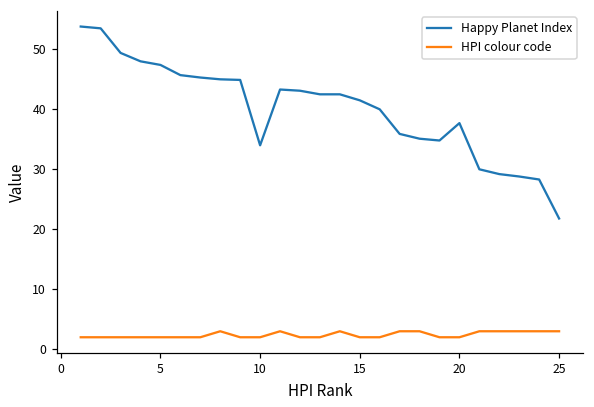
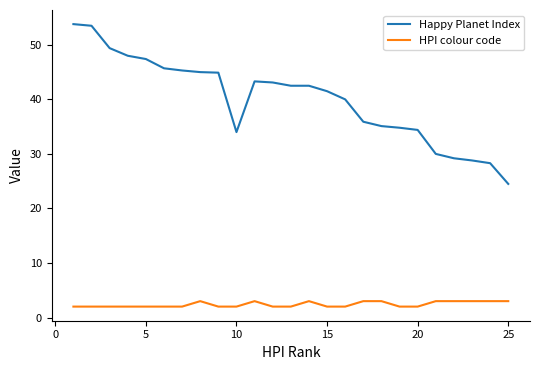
  {
    "Happy Planet Index": {
      "5": 47,
      "10": 34,
      "15": 42,
-     "20": 38,
-     "25": 22
+     "20": 34,
+     "25": 25
    },
    "HPI colour code": {
      "5": 2,
      "10": 2,
      "15": 2,
      "20": 2,
      "25": 3
    }
  }
